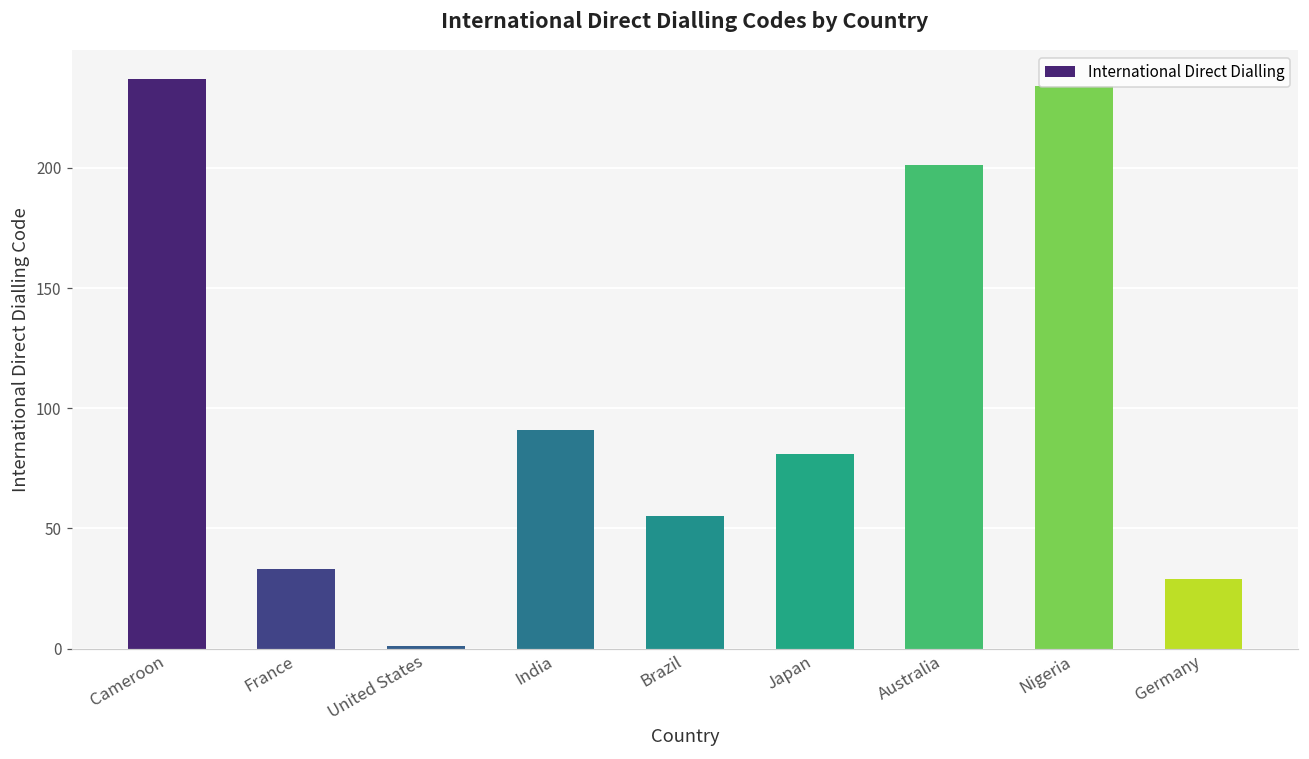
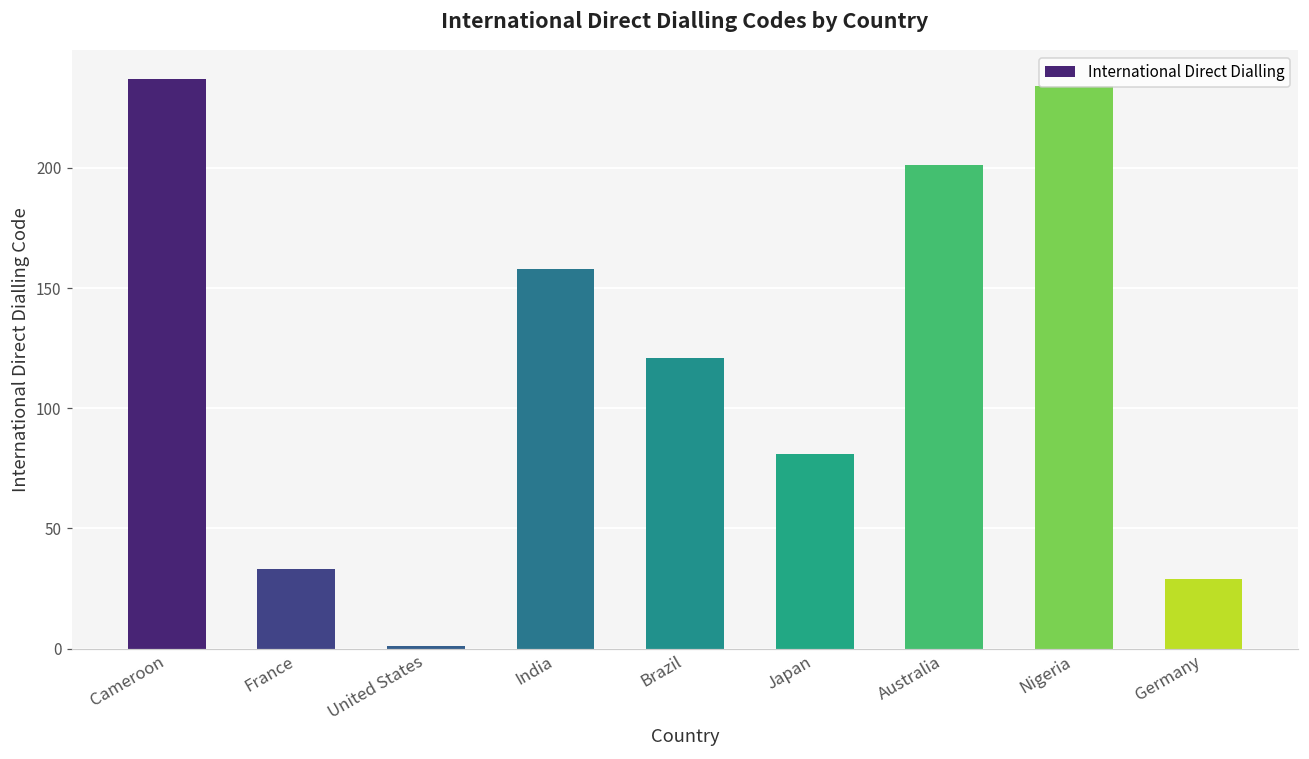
  {
    "Cameroon": 237,
    "France": 33,
-   "India": 91,
-   "Brazil": 55,
+   "India": 158,
+   "Brazil": 121,
    "Japan": 81,
    "Australia": 201,
    "Nigeria": 234,
    "Germany": 29
  }
